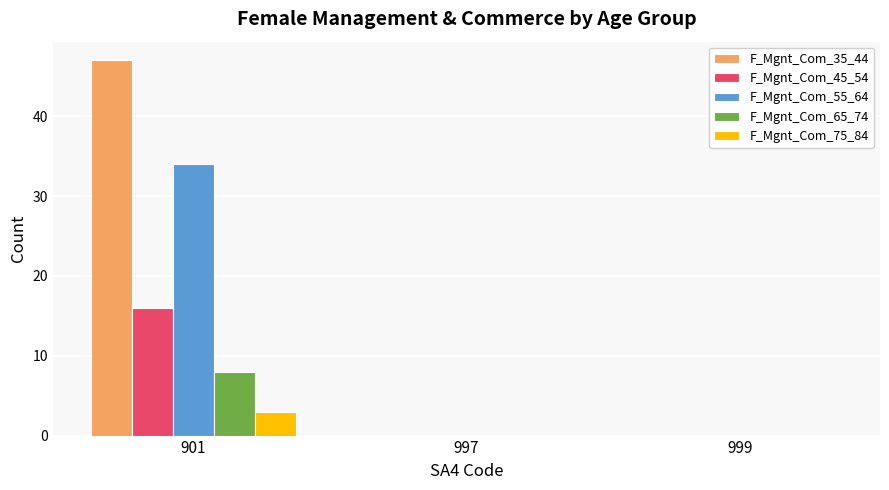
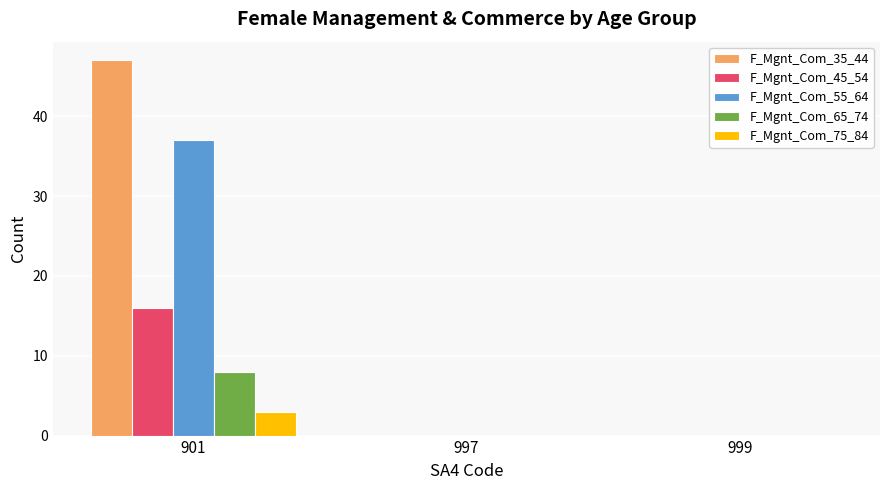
  {
    "F_Mgnt_Com_35_44": {
      "901": 47,
      "997": 0,
      "999": 0
    },
    "F_Mgnt_Com_45_54": {
      "901": 16,
      "997": 0,
      "999": 0
    },
    "F_Mgnt_Com_55_64": {
-     "901": 34,
+     "901": 37,
      "997": 0,
      "999": 0
    },
    "F_Mgnt_Com_65_74": {
      "901": 8,
      "997": 0,
      "999": 0
    },
    "F_Mgnt_Com_75_84": {
      "901": 3,
      "997": 0,
      "999": 0
    }
  }
